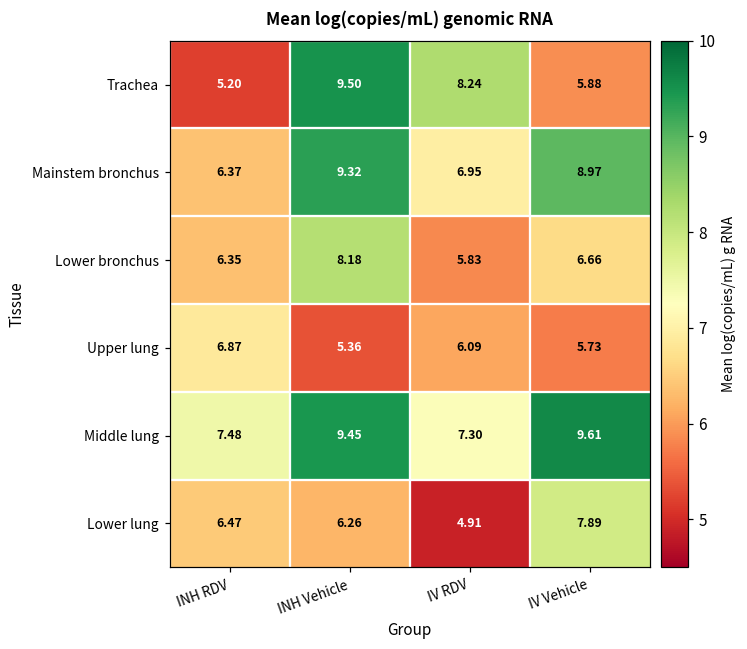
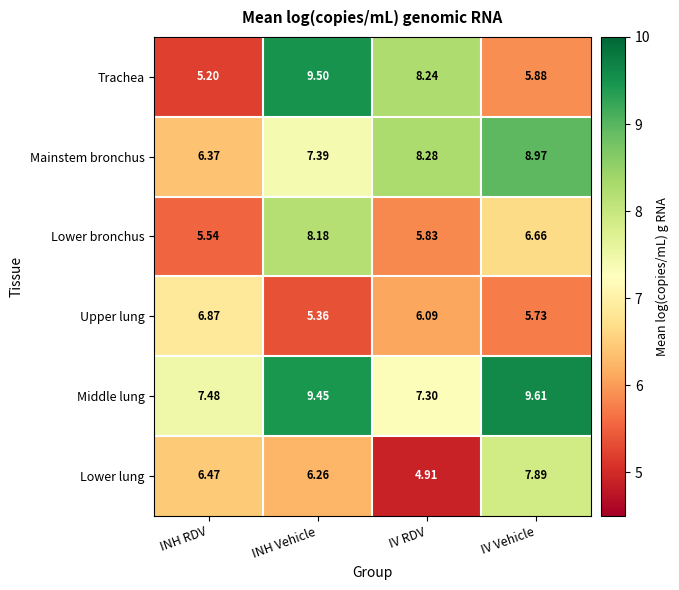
  {
    "Trachea": {
      "INH RDV": 5.20,
      "INH Vehicle": 9.50,
      "IV RDV": 8.24,
      "IV Vehicle": 5.88
    },
    "Mainstem bronchus": {
      "INH RDV": 6.37,
-     "INH Vehicle": 9.32,
-     "IV RDV": 6.95,
+     "INH Vehicle": 7.39,
+     "IV RDV": 8.28,
      "IV Vehicle": 8.97
    },
    "Lower bronchus": {
-     "INH RDV": 6.35,
+     "INH RDV": 5.54,
      "INH Vehicle": 8.18,
      "IV RDV": 5.83,
      "IV Vehicle": 6.66
    },
    "Upper lung": {
      "INH RDV": 6.87,
      "INH Vehicle": 5.36,
      "IV RDV": 6.09,
      "IV Vehicle": 5.73
    },
    "Middle lung": {
      "INH RDV": 7.48,
      "INH Vehicle": 9.45,
      "IV RDV": 7.30,
      "IV Vehicle": 9.61
    },
    "Lower lung": {
      "INH RDV": 6.47,
      "INH Vehicle": 6.26,
      "IV RDV": 4.91,
      "IV Vehicle": 7.89
    }
  }
